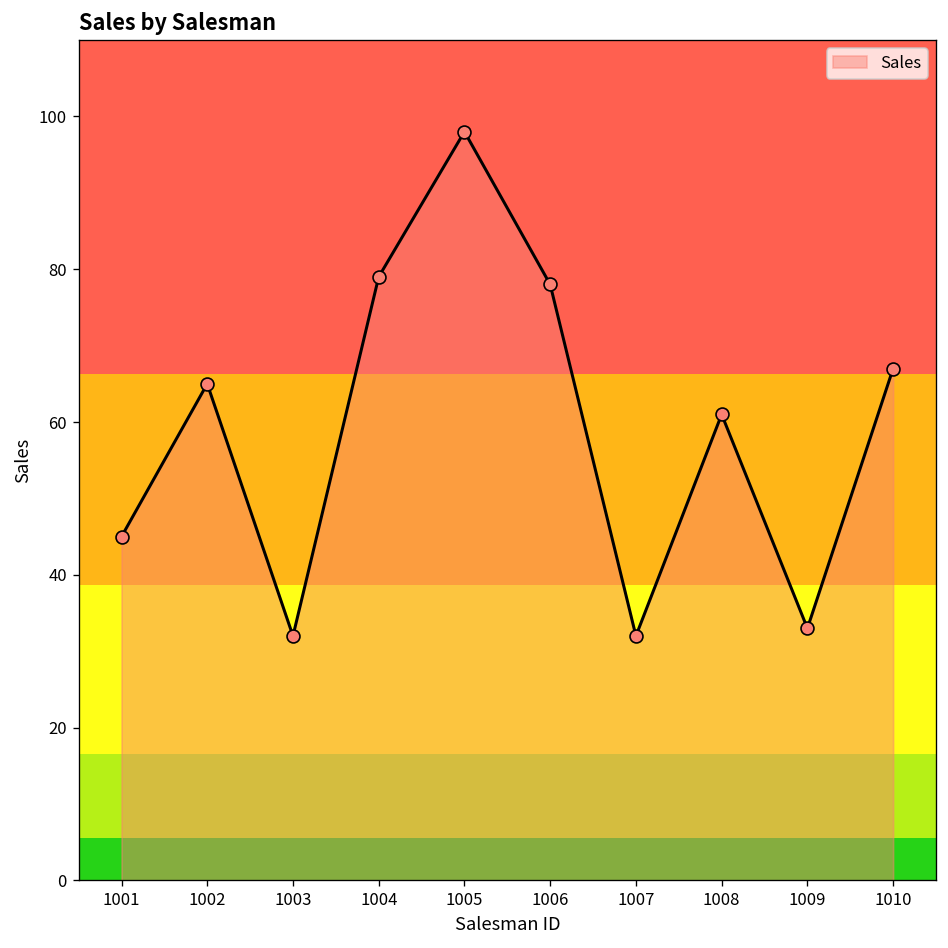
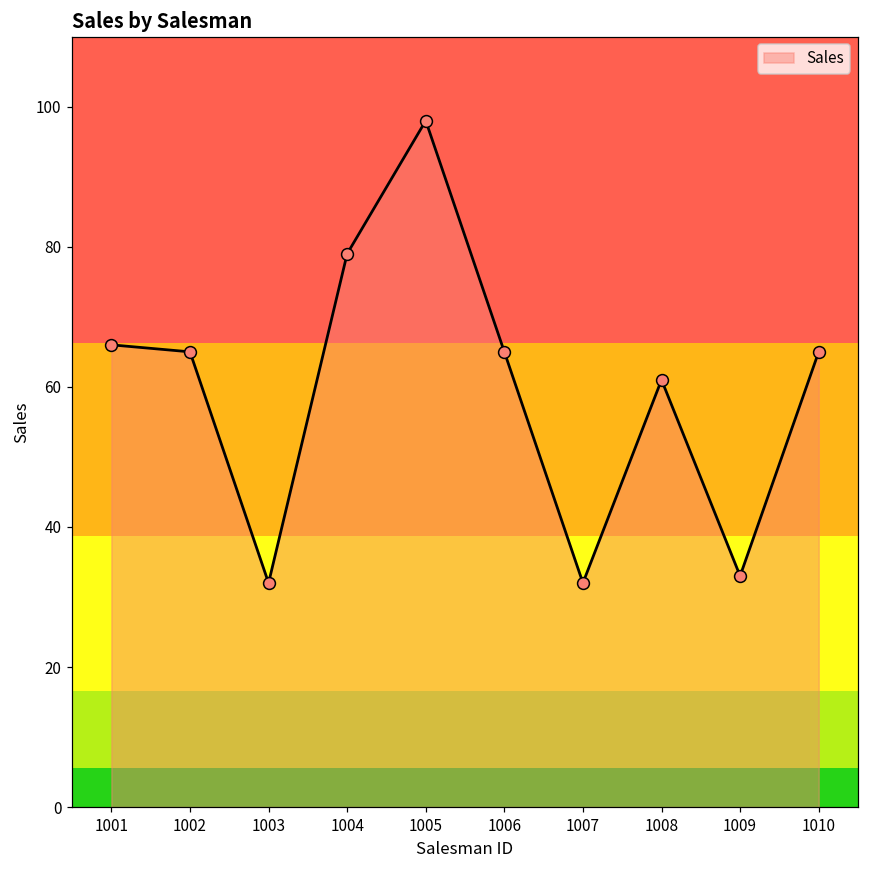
  {
-   "1001": 45,
+   "1001": 66,
    "1002": 65,
    "1003": 32,
    "1004": 79,
    "1005": 98,
-   "1006": 78,
+   "1006": 65,
    "1007": 32,
    "1008": 61,
    "1009": 33,
-   "1010": 67
+   "1010": 65
  }
